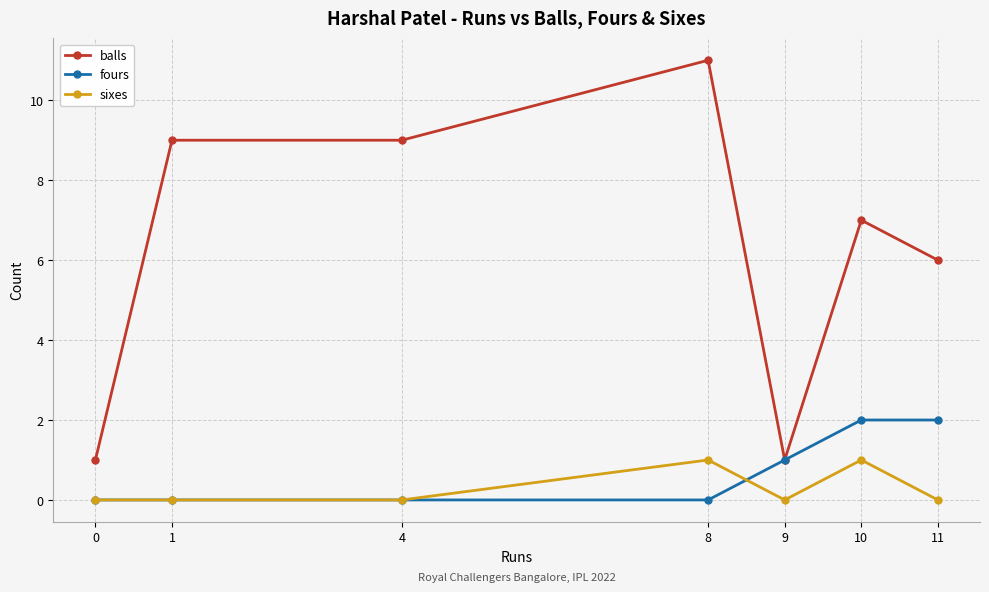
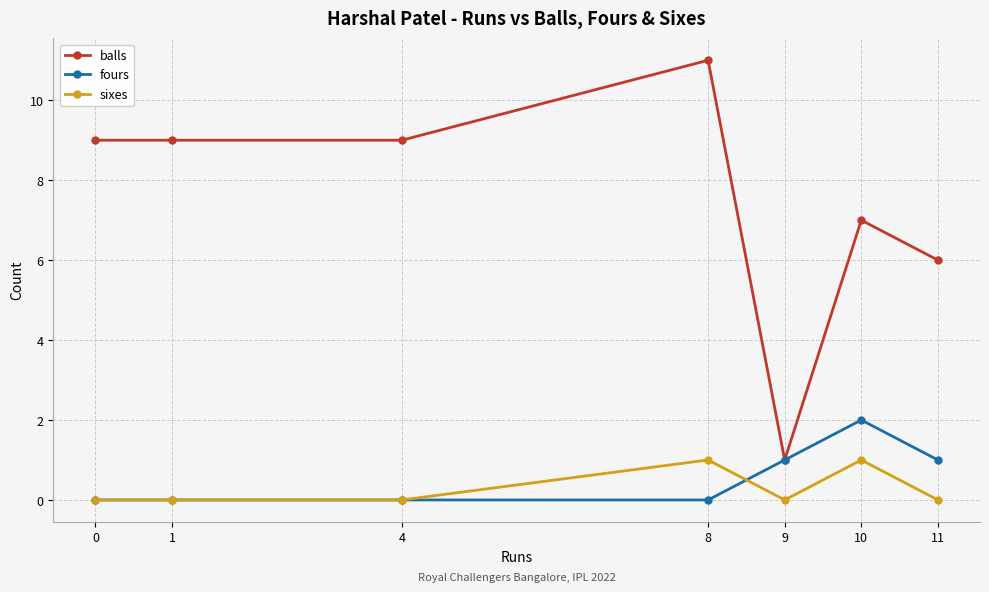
  {
    "balls": {
-     "0": 1,
+     "0": 9,
      "1": 9,
      "4": 9,
      "8": 11,
      "10": 7,
      "11": 6
    },
    "fours": {
      "8": 0,
      "10": 2,
-     "11": 2
+     "11": 1
    },
    "sixes": {
      "8": 1,
      "9": 0,
      "10": 1,
      "11": 0
    }
  }
